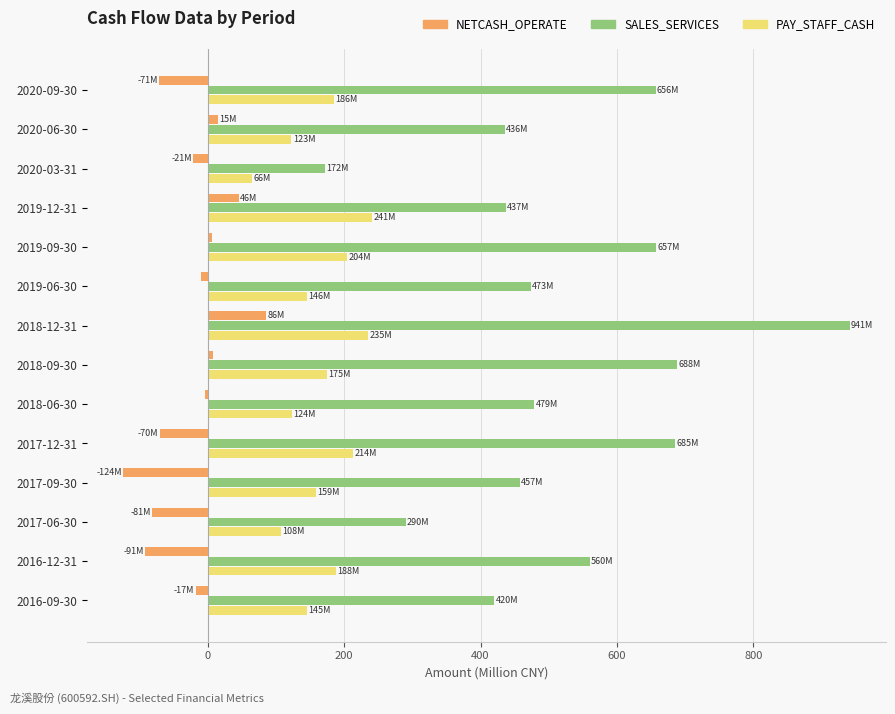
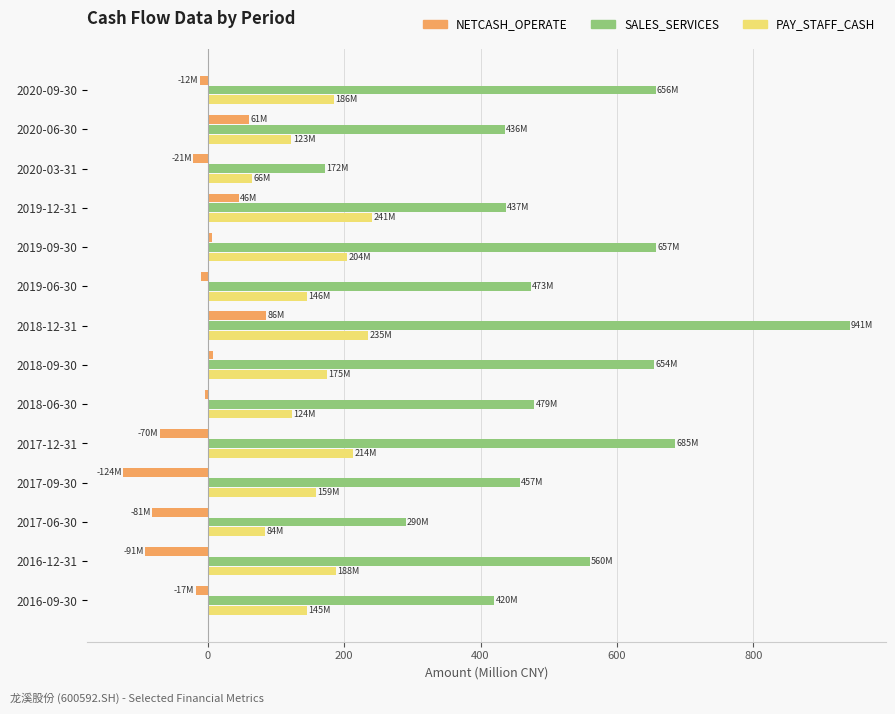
  {
    "NETCASH_OPERATE": {
-     "2020-09-30": "-71M",
-     "2020-06-30": "15M",
+     "2020-09-30": "-12M",
+     "2020-06-30": "61M",
      "2020-03-31": "-21M",
      "2019-12-31": "46M",
      "2018-12-31": "86M",
      "2017-12-31": "-70M",
      "2017-09-30": "-124M",
      "2017-06-30": "-81M",
      "2016-12-31": "-91M",
      "2016-09-30": "-17M"
    },
    "SALES_SERVICES": {
      "2020-09-30": "656M",
      "2020-06-30": "436M",
      "2020-03-31": "172M",
      "2019-12-31": "437M",
      "2019-09-30": "657M",
      "2019-06-30": "473M",
      "2018-12-31": "941M",
-     "2018-09-30": "688M",
+     "2018-09-30": "654M",
      "2018-06-30": "479M",
      "2017-12-31": "685M",
      "2017-09-30": "457M",
      "2017-06-30": "290M",
      "2016-12-31": "560M",
      "2016-09-30": "420M"
    },
    "PAY_STAFF_CASH": {
      "2020-09-30": "186M",
      "2020-06-30": "123M",
      "2020-03-31": "66M",
      "2019-12-31": "241M",
      "2019-09-30": "204M",
      "2019-06-30": "146M",
      "2018-12-31": "235M",
      "2018-09-30": "175M",
      "2018-06-30": "124M",
      "2017-12-31": "214M",
      "2017-09-30": "159M",
-     "2017-06-30": "108M",
+     "2017-06-30": "84M",
      "2016-12-31": "188M",
      "2016-09-30": "145M"
    }
  }
